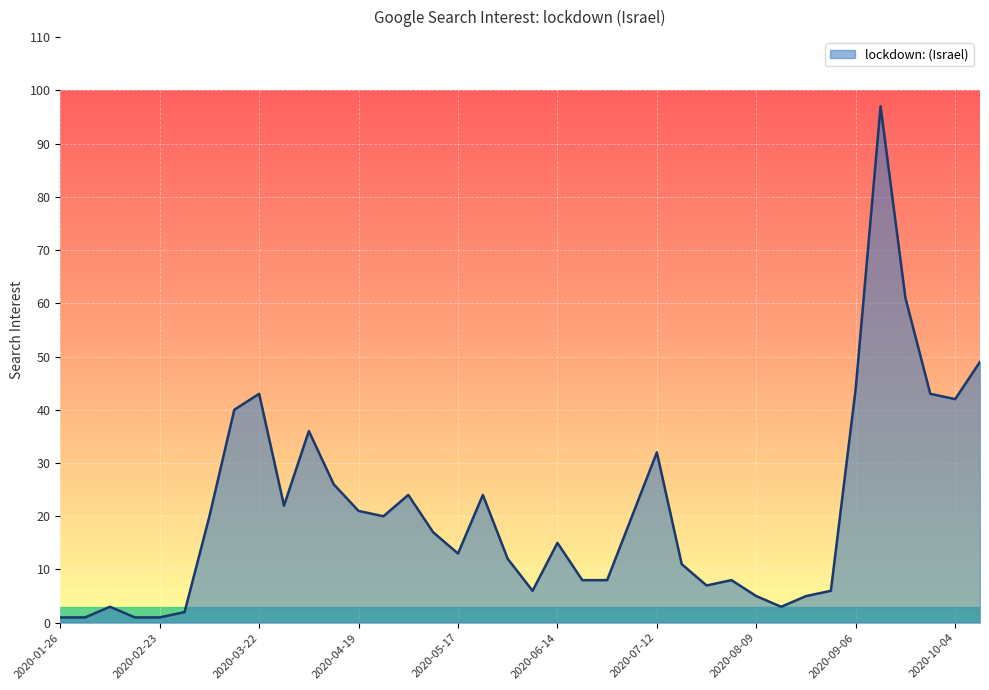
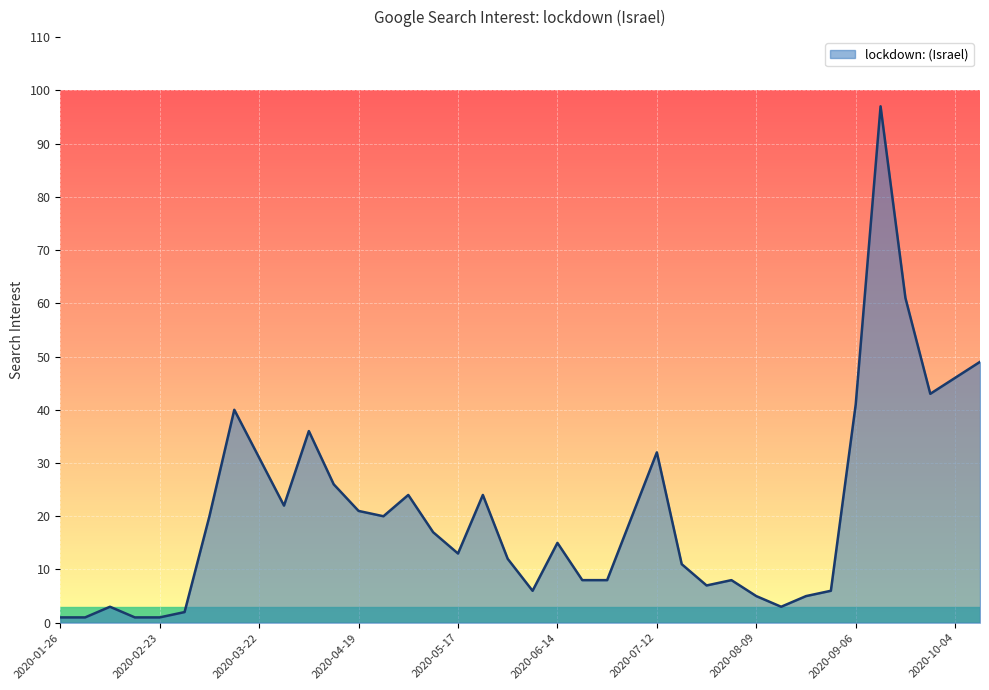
  {
-   "2020-03-22": 43,
+   "2020-03-22": 31,
    "2020-04-19": 21,
    "2020-05-17": 13,
    "2020-06-14": 15,
    "2020-07-12": 32,
    "2020-08-09": 5,
-   "2020-09-06": 44,
-   "2020-10-04": 42
+   "2020-09-06": 41,
+   "2020-10-04": 46
  }
